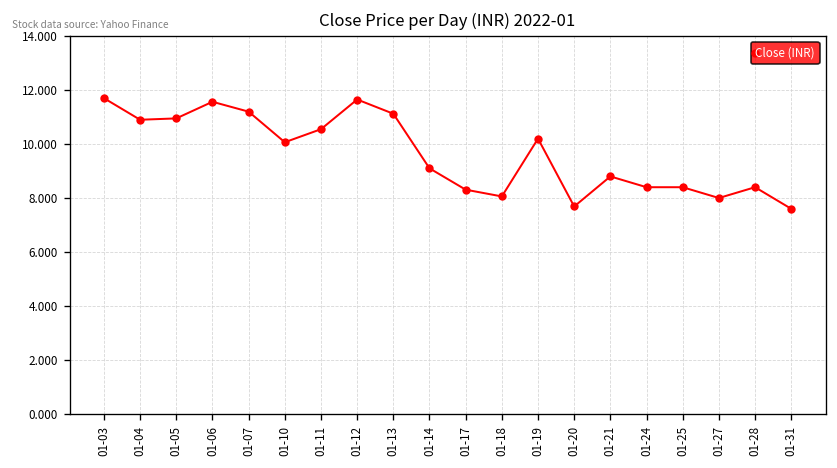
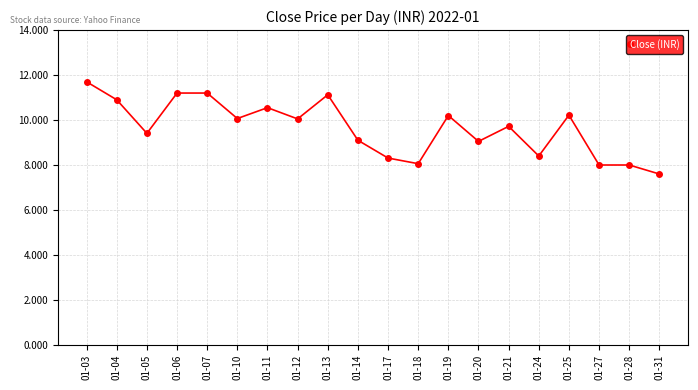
  {
    "01-03": 11.7,
    "01-04": 10.9,
-   "01-05": 10.9,
-   "01-06": 11.6,
+   "01-05": 9.4,
+   "01-06": 11.2,
    "01-07": 11.2,
    "01-10": 10.1,
    "01-11": 10.6,
-   "01-12": 11.7,
+   "01-12": 10.1,
    "01-13": 11.1,
    "01-14": 9.1,
    "01-17": 8.3,
    "01-18": 8.1,
    "01-19": 10.2,
-   "01-20": 7.7,
-   "01-21": 8.8,
+   "01-20": 9.1,
+   "01-21": 9.7,
    "01-24": 8.4,
-   "01-25": 8.4,
+   "01-25": 10.2,
    "01-27": 8.0,
-   "01-28": 8.4,
+   "01-28": 8.0,
    "01-31": 7.6
  }
